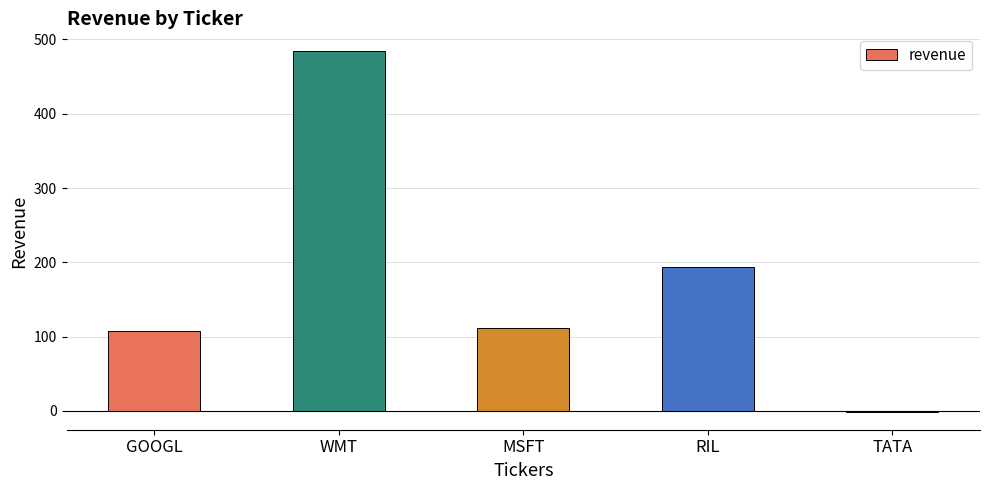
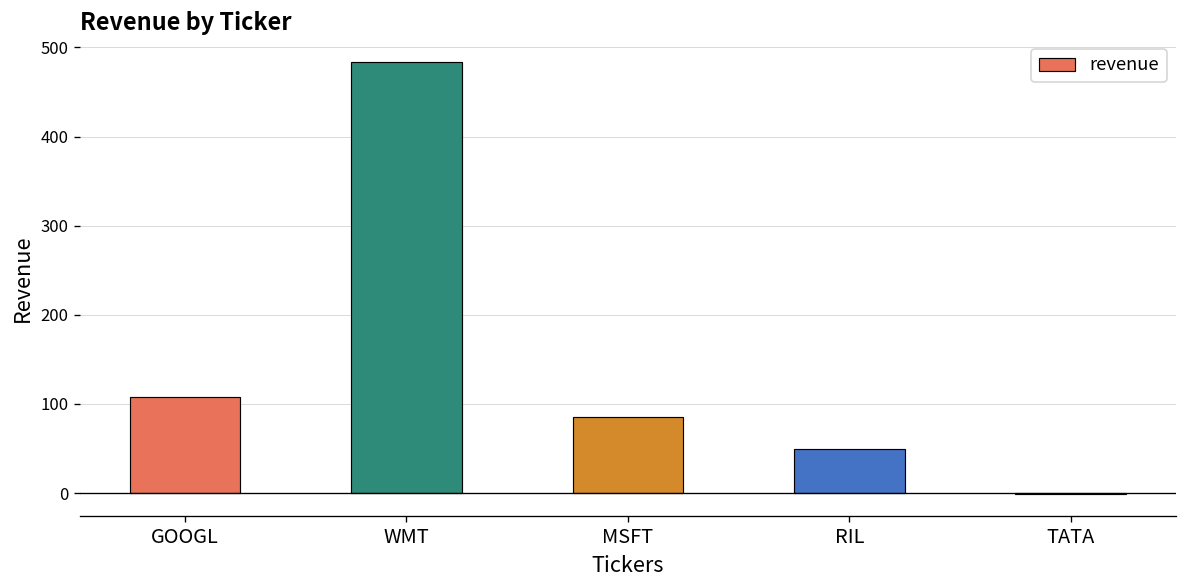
  {
    "GOOGL": 110,
    "WMT": 480,
-   "MSFT": 110,
-   "RIL": 190
+   "MSFT": 90,
+   "RIL": 50
  }
